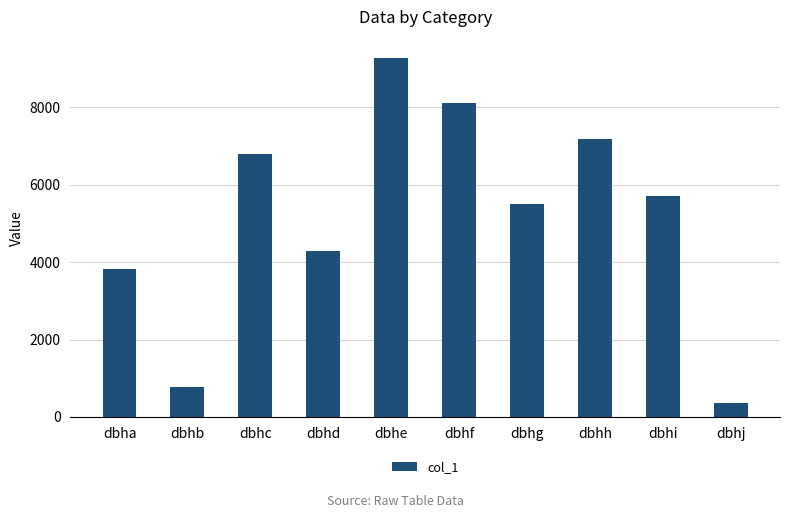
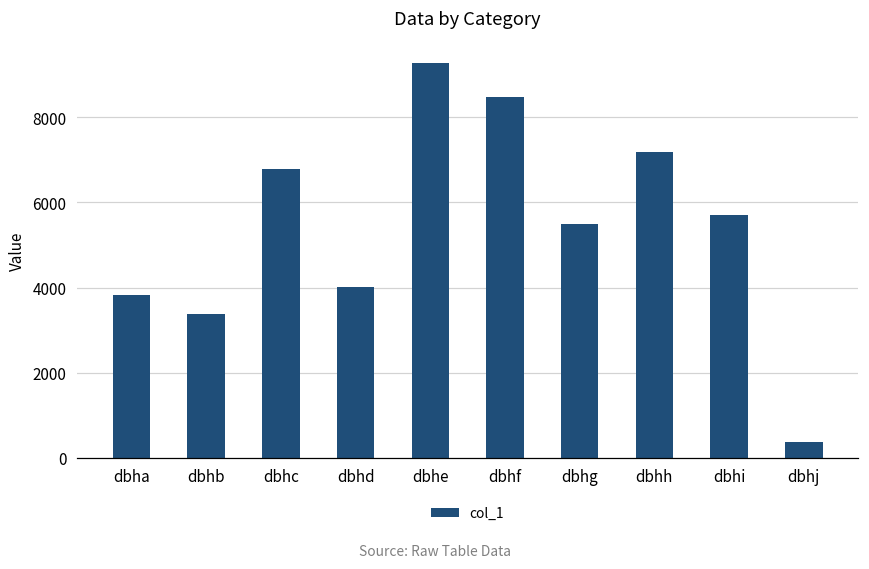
  {
    "dbha": 3800,
-   "dbhb": 800,
+   "dbhb": 3400,
    "dbhc": 6800,
-   "dbhd": 4300,
+   "dbhd": 4000,
    "dbhe": 9300,
-   "dbhf": 8100,
+   "dbhf": 8500,
    "dbhg": 5500,
    "dbhh": 7200,
    "dbhi": 5700,
    "dbhj": 400
  }
